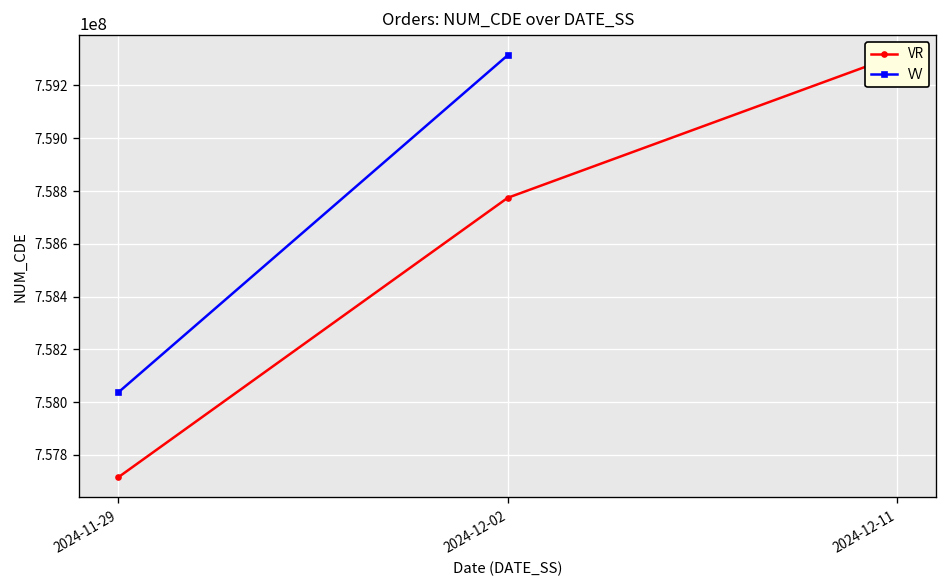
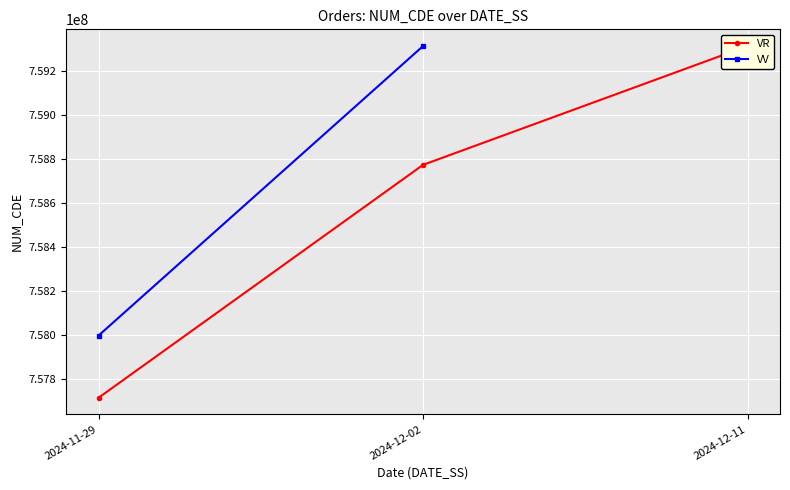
  {
    "VR": {
      "2024-11-29": 757720000,
      "2024-12-02": 758770000
    },
    "VV": {
-     "2024-11-29": 758040000,
+     "2024-11-29": 758000000,
      "2024-12-02": 759310000
    }
  }
